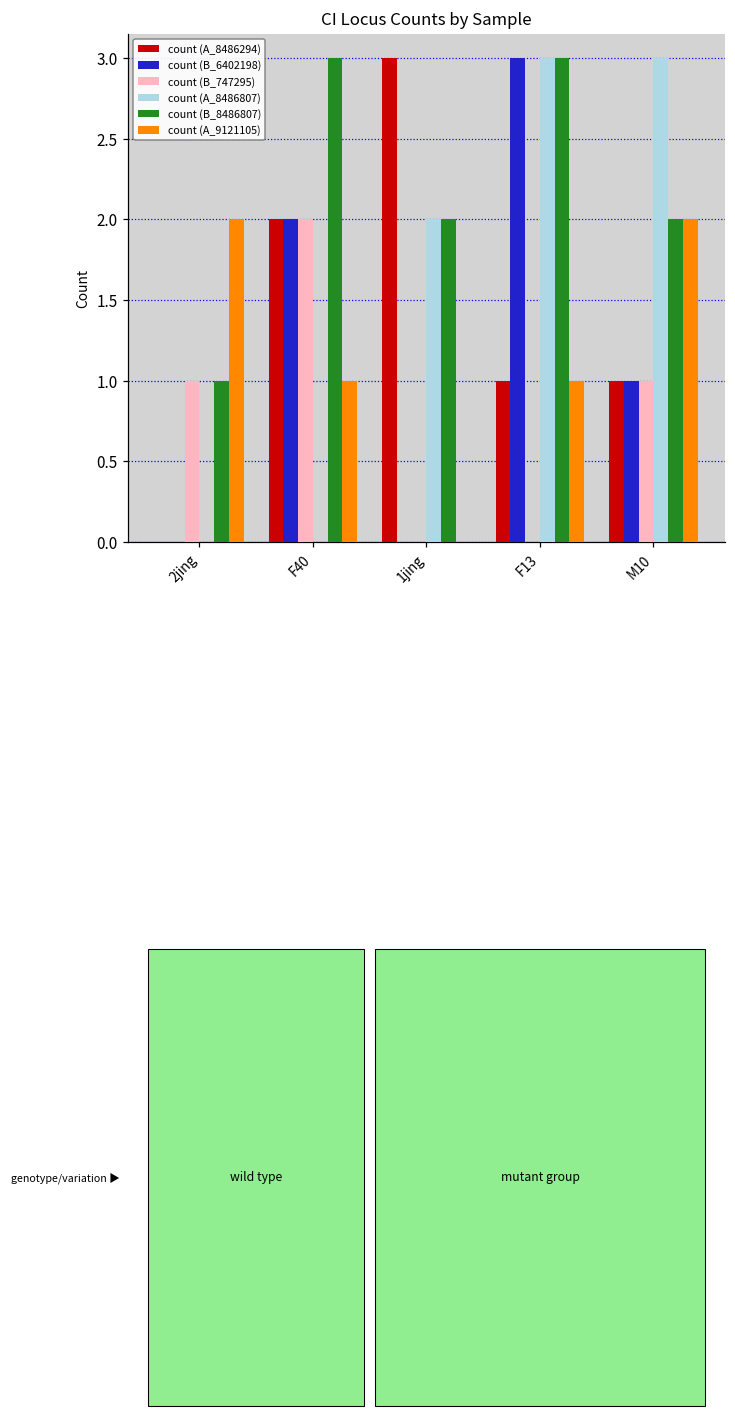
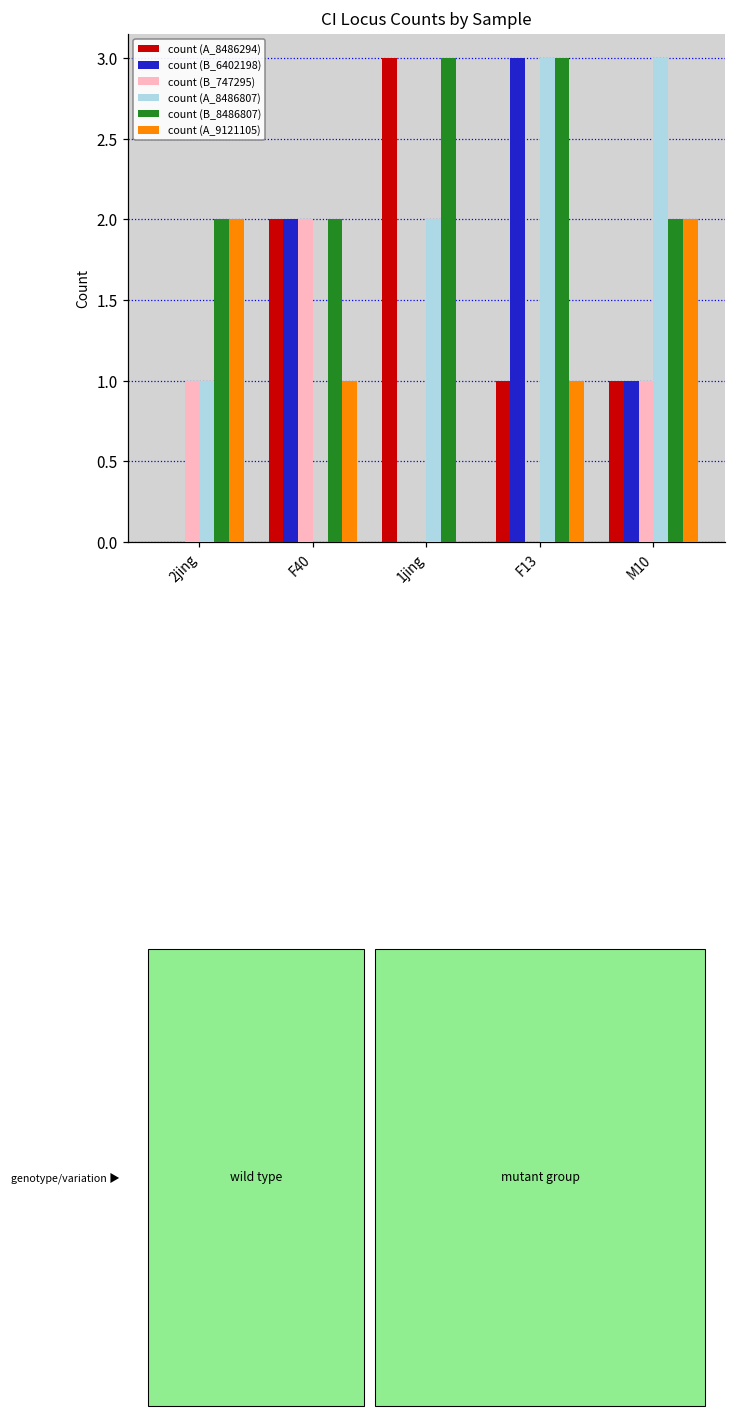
  {
    "count (A_8486294)": {
      "2jing": 0,
      "F40": 2,
      "1jing": 3,
      "F13": 1,
      "M10": 1
    },
    "count (B_6402198)": {
      "2jing": 0,
      "F40": 2,
      "1jing": 0,
      "F13": 3,
      "M10": 1
    },
    "count (B_747295)": {
      "2jing": 1,
      "F40": 2,
      "1jing": 0,
      "F13": 0,
      "M10": 1
    },
    "count (A_8486807)": {
-     "2jing": 0,
+     "2jing": 1,
      "F40": 0,
      "1jing": 2,
      "F13": 3,
      "M10": 3
    },
    "count (B_8486807)": {
-     "2jing": 1,
-     "F40": 3,
-     "1jing": 2,
+     "2jing": 2,
+     "F40": 2,
+     "1jing": 3,
      "F13": 3,
      "M10": 2
    },
    "count (A_9121105)": {
      "2jing": 2,
      "F40": 1,
      "1jing": 0,
      "F13": 1,
      "M10": 2
    }
  }
